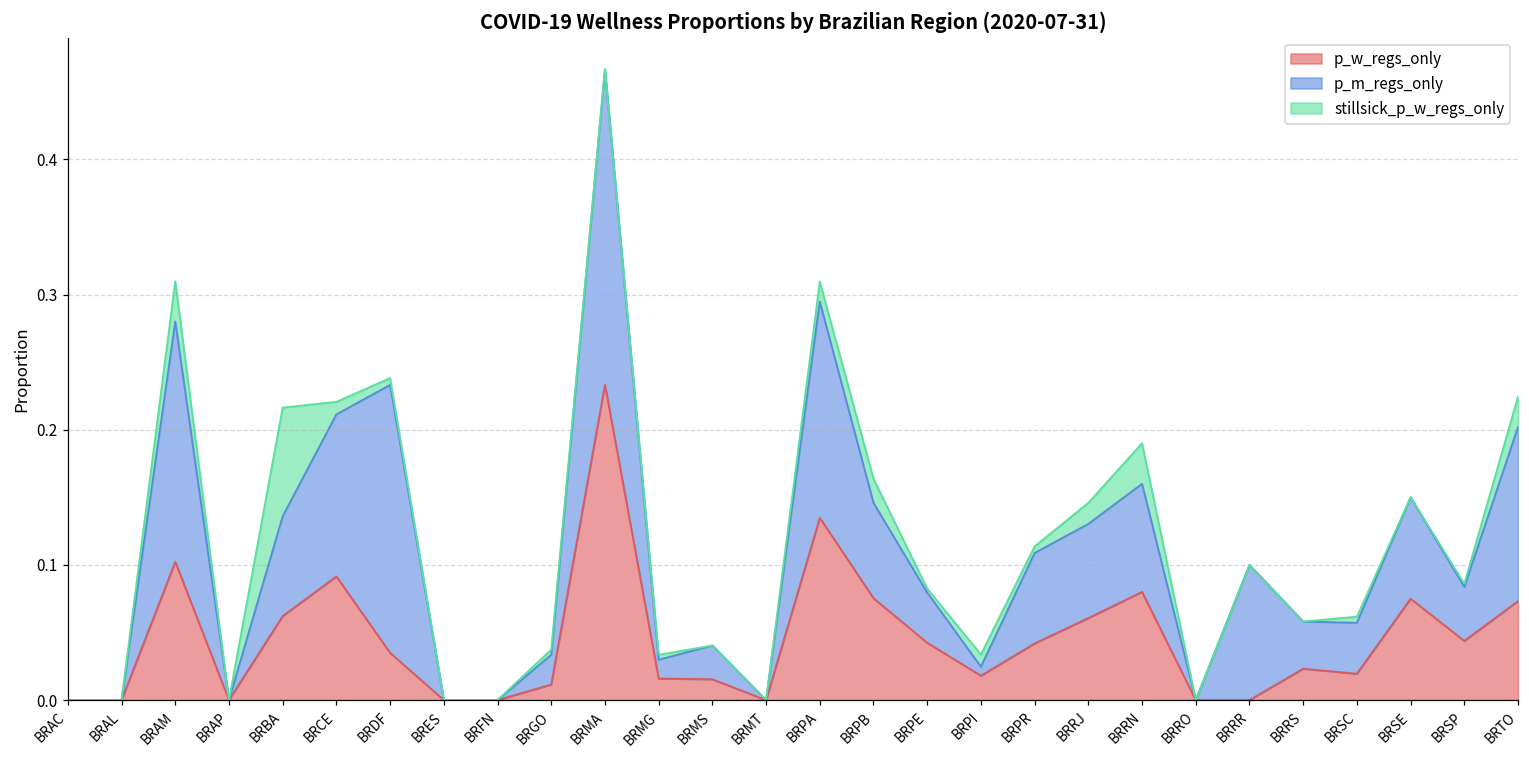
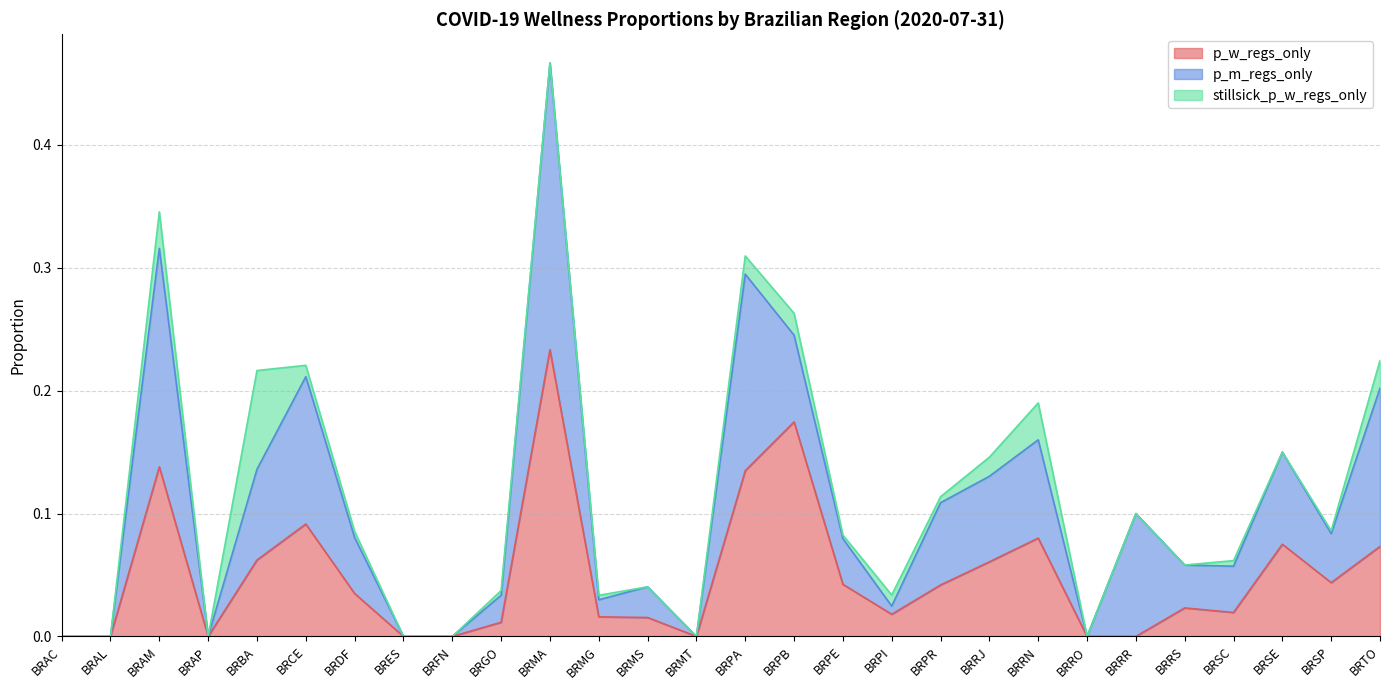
  {
    "p_w_regs_only": {
-     "BRAM": 0.102,
+     "BRAM": 0.138,
      "BRBA": 0.062,
      "BRCE": 0.091,
      "BRDF": 0.035,
      "BRGO": 0.011,
      "BRMA": 0.233,
      "BRMG": 0.016,
      "BRMS": 0.015,
      "BRPA": 0.135,
-     "BRPB": 0.075,
+     "BRPB": 0.175,
      "BRPE": 0.042,
      "BRPI": 0.018,
      "BRPR": 0.042,
      "BRRJ": 0.061,
      "BRRN": 0.080,
      "BRRR": 0.000,
      "BRRS": 0.023,
      "BRSC": 0.019,
      "BRSE": 0.075,
      "BRSP": 0.044,
      "BRTO": 0.073
    },
    "p_m_regs_only": {
      "BRAM": 0.178,
      "BRBA": 0.074,
      "BRCE": 0.120,
-     "BRDF": 0.198,
+     "BRDF": 0.045,
      "BRGO": 0.022,
      "BRMG": 0.014,
      "BRPA": 0.160,
      "BRPB": 0.071,
      "BRPE": 0.037,
      "BRPI": 0.007,
      "BRPR": 0.067,
      "BRRJ": 0.070,
      "BRRN": 0.080,
      "BRSC": 0.038,
      "BRSP": 0.040,
      "BRTO": 0.129
    },
    "stillsick_p_w_regs_only": {
      "BRAM": 0.030,
      "BRBA": 0.080,
      "BRCE": 0.009,
      "BRDF": 0.005,
      "BRGO": 0.004,
      "BRMG": 0.004,
      "BRPA": 0.015,
      "BRPB": 0.018,
      "BRPE": 0.003,
      "BRPI": 0.009,
      "BRPR": 0.005,
      "BRRJ": 0.016,
      "BRRN": 0.030,
      "BRSC": 0.005,
      "BRSP": 0.002,
      "BRTO": 0.023
    }
  }
